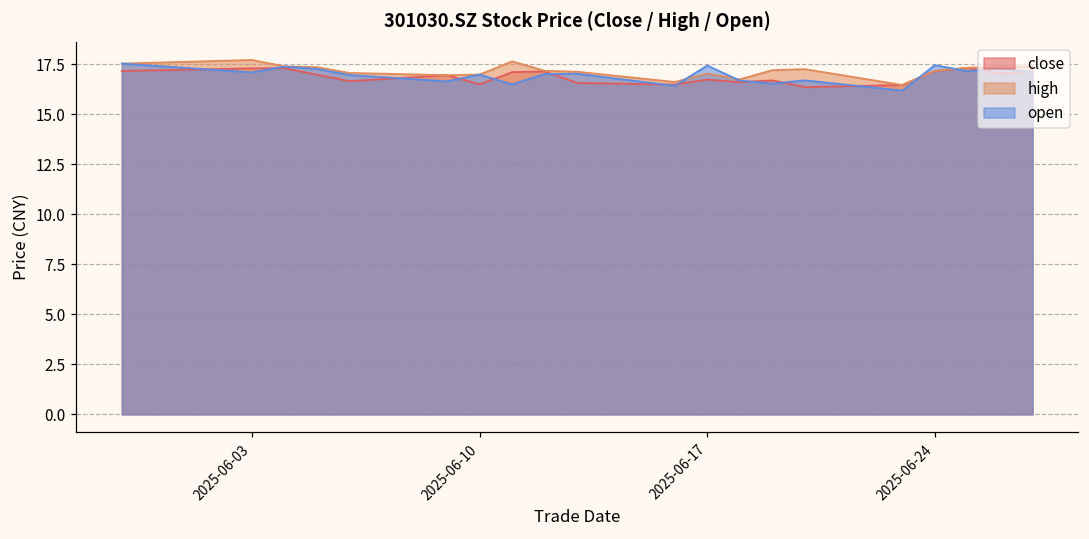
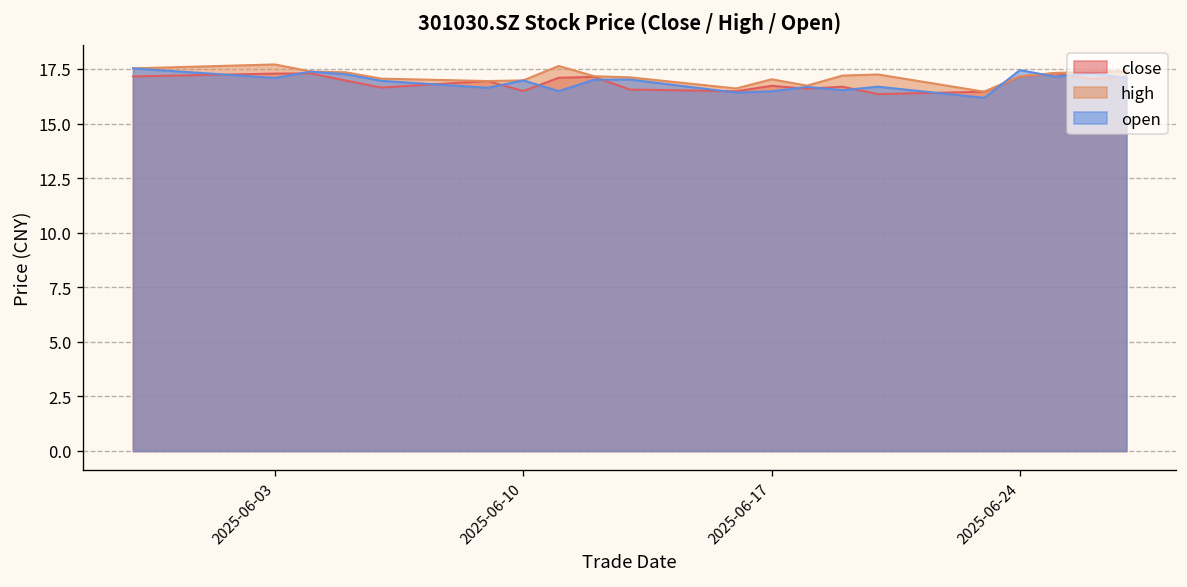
  {
    "open": {
      "2025-06-03": 17.1,
-     "2025-06-17": 17.4,
+     "2025-06-17": 16.5,
      "2025-06-24": 17.5
    }
  }
